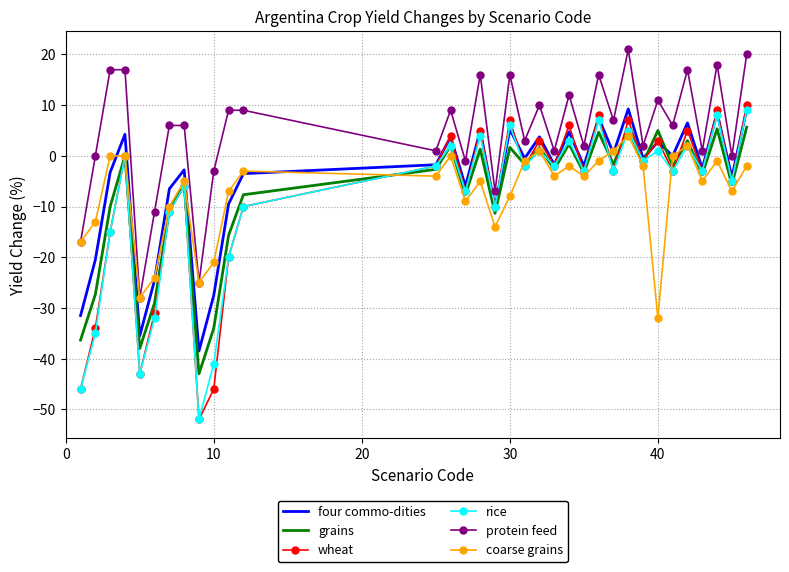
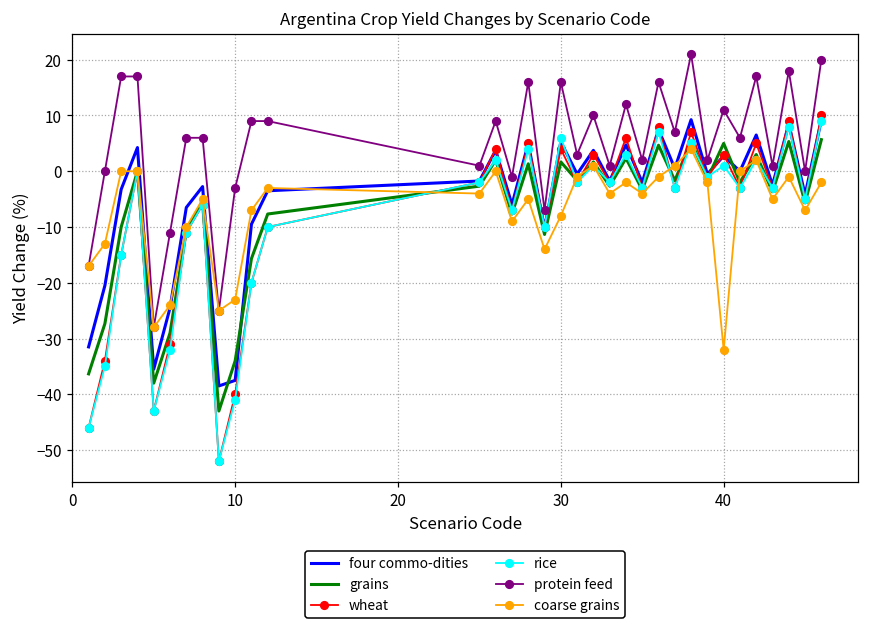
  {
    "four commo-dities": {
-     "10": -28,
+     "10": -38,
      "30": 5
    },
    "grains": {
      "10": -34,
      "30": 2,
      "40": 5
    },
    "wheat": {
-     "10": -46,
-     "30": 7
+     "10": -40,
+     "30": 4
    },
    "rice": {
      "10": -41,
      "30": 6,
      "40": 1
    },
    "protein feed": {
      "10": -3,
      "30": 16,
      "40": 11
    },
    "coarse grains": {
-     "10": -21,
+     "10": -23,
      "30": -8,
      "40": -32
    }
  }
